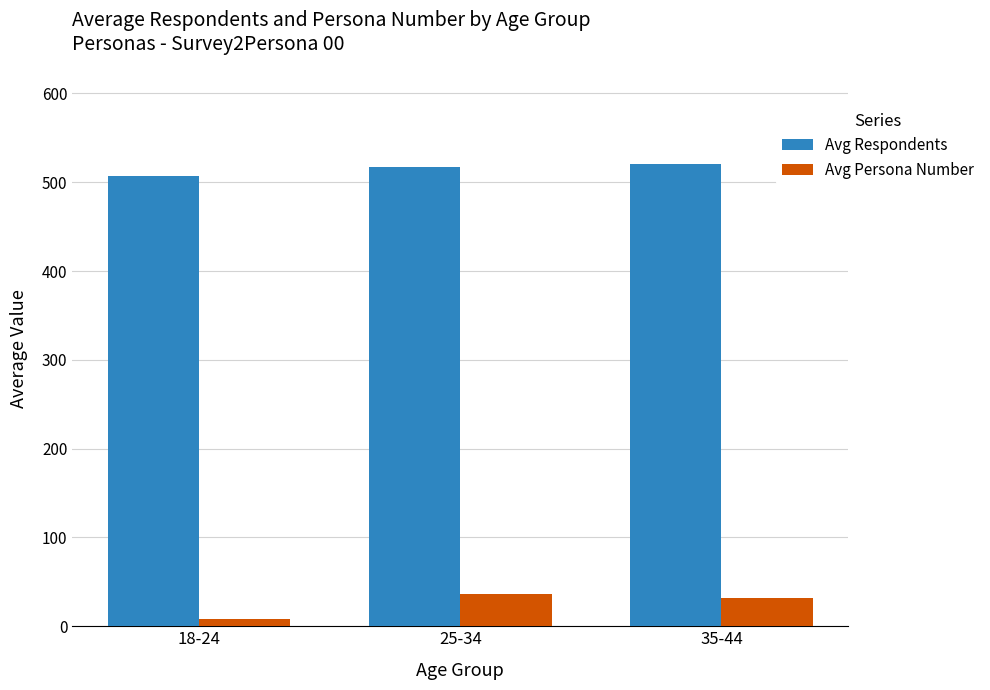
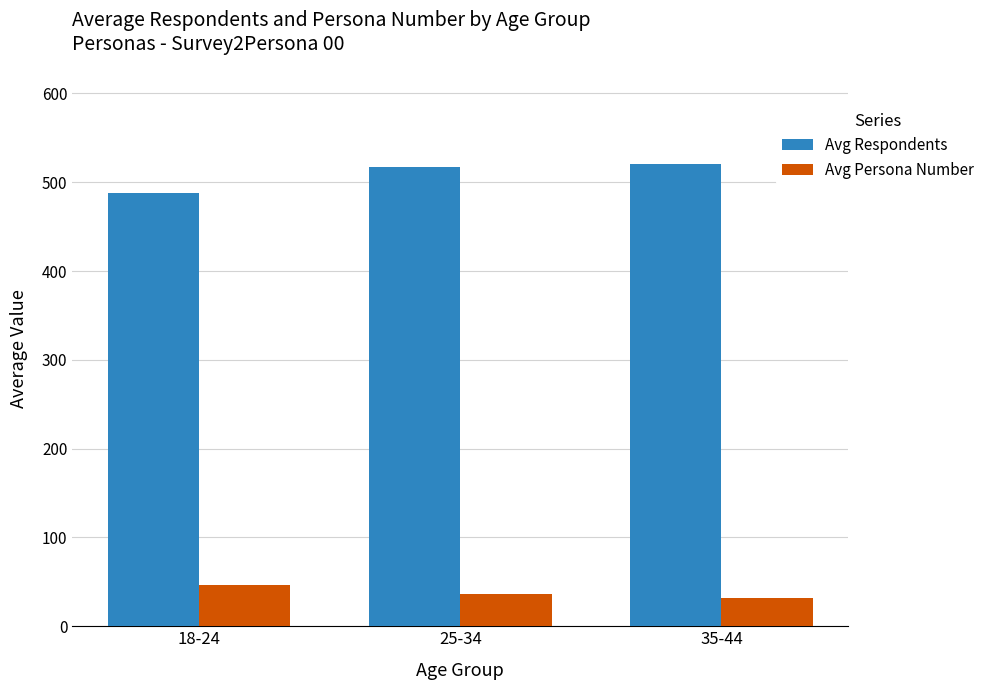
  {
    "Avg Respondents": {
-     "18-24": 510,
+     "18-24": 490,
      "25-34": 520,
      "35-44": 520
    },
    "Avg Persona Number": {
-     "18-24": 10,
+     "18-24": 50,
      "25-34": 40,
      "35-44": 30
    }
  }
